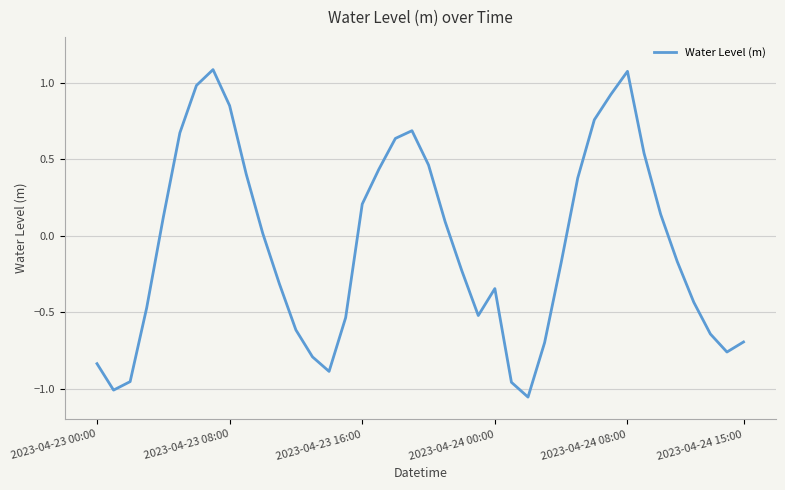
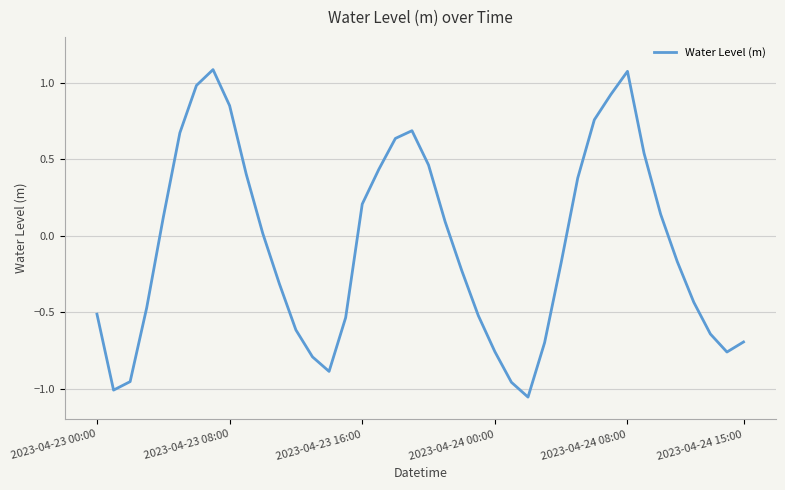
  {
-   "2023-04-23 00:00": -0.84,
+   "2023-04-23 00:00": -0.51,
    "2023-04-23 08:00": 0.85,
    "2023-04-23 16:00": 0.21,
-   "2023-04-24 00:00": -0.34,
+   "2023-04-24 00:00": -0.76,
    "2023-04-24 08:00": 1.07,
    "2023-04-24 15:00": -0.69
  }
